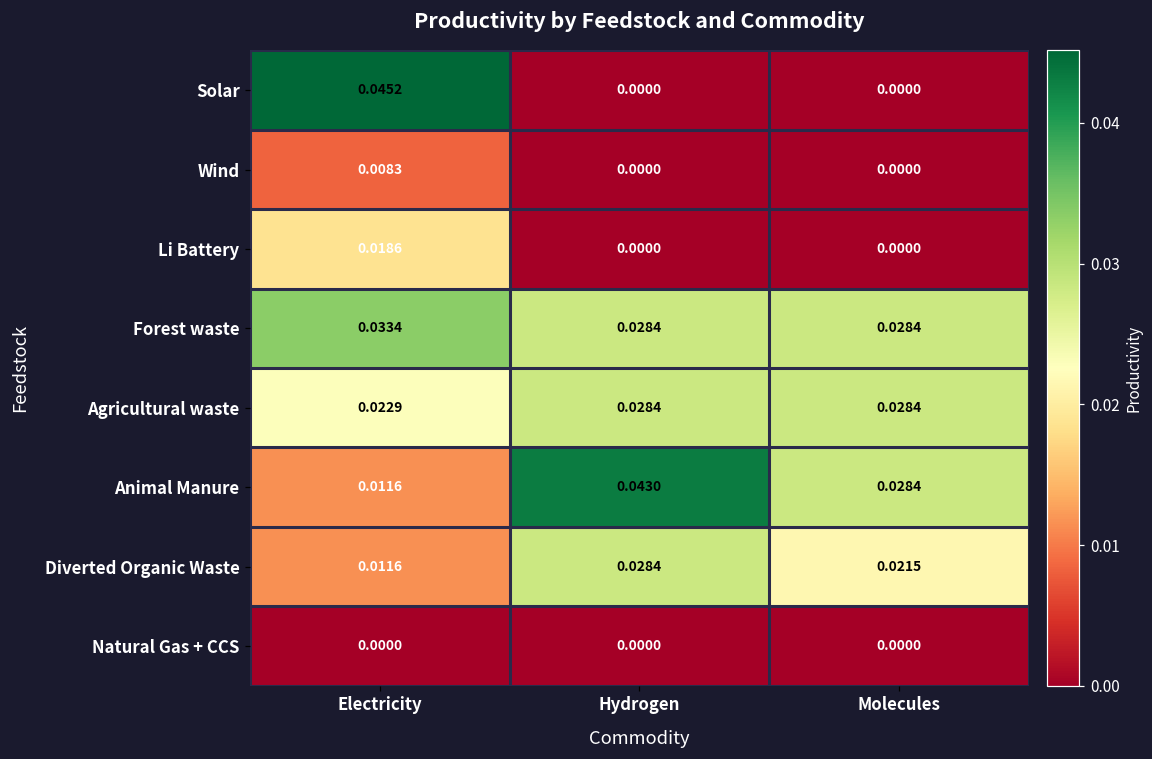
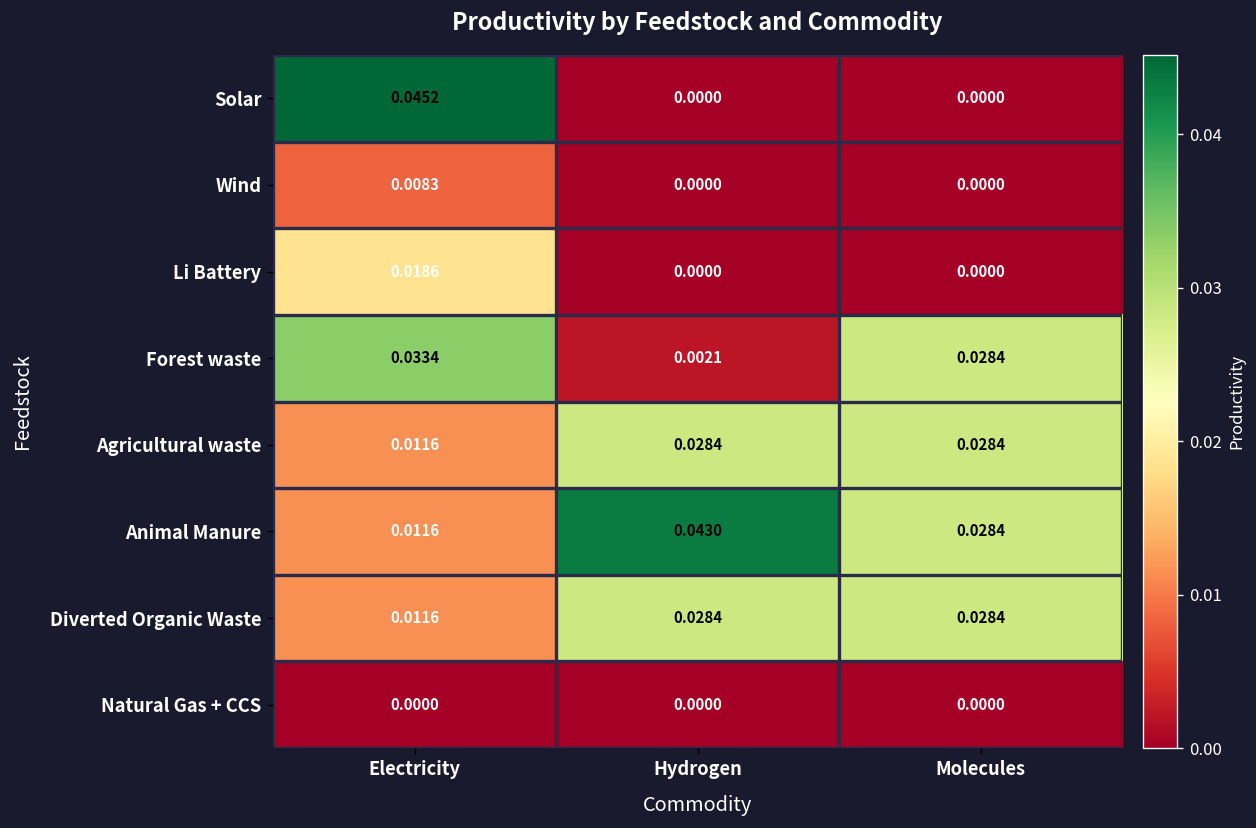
  {
    "Solar": {
      "Electricity": 0.0452,
      "Hydrogen": 0.0000,
      "Molecules": 0.0000
    },
    "Wind": {
      "Electricity": 0.0083,
      "Hydrogen": 0.0000,
      "Molecules": 0.0000
    },
    "Li Battery": {
      "Electricity": 0.0186,
      "Hydrogen": 0.0000,
      "Molecules": 0.0000
    },
    "Forest waste": {
      "Electricity": 0.0334,
-     "Hydrogen": 0.0284,
+     "Hydrogen": 0.0021,
      "Molecules": 0.0284
    },
    "Agricultural waste": {
-     "Electricity": 0.0229,
+     "Electricity": 0.0116,
      "Hydrogen": 0.0284,
      "Molecules": 0.0284
    },
    "Animal Manure": {
      "Electricity": 0.0116,
      "Hydrogen": 0.0430,
      "Molecules": 0.0284
    },
    "Diverted Organic Waste": {
      "Electricity": 0.0116,
      "Hydrogen": 0.0284,
-     "Molecules": 0.0215
+     "Molecules": 0.0284
    },
    "Natural Gas + CCS": {
      "Electricity": 0.0000,
      "Hydrogen": 0.0000,
      "Molecules": 0.0000
    }
  }
